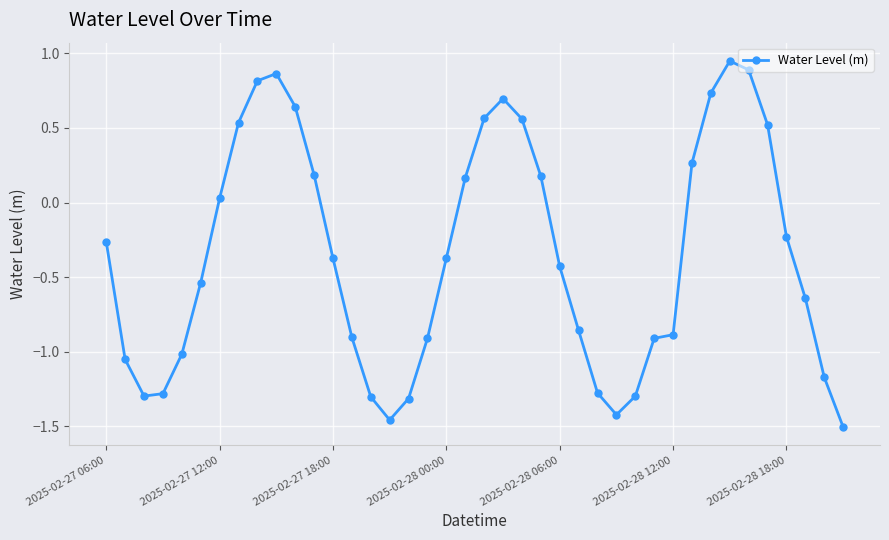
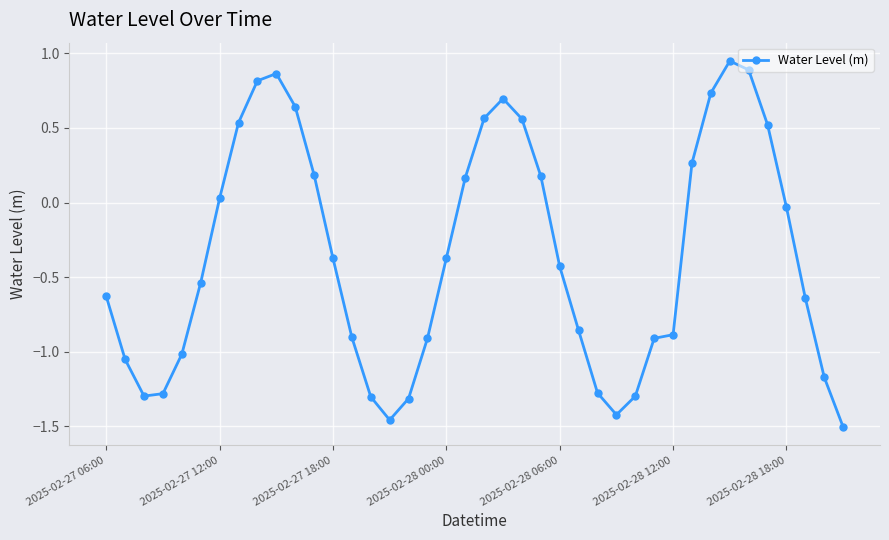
  {
-   "2025-02-27 06:00": -0.26,
+   "2025-02-27 06:00": -0.63,
    "2025-02-27 12:00": 0.03,
    "2025-02-27 18:00": -0.37,
    "2025-02-28 00:00": -0.37,
    "2025-02-28 06:00": -0.43,
    "2025-02-28 12:00": -0.89,
-   "2025-02-28 18:00": -0.23
+   "2025-02-28 18:00": -0.03
  }
